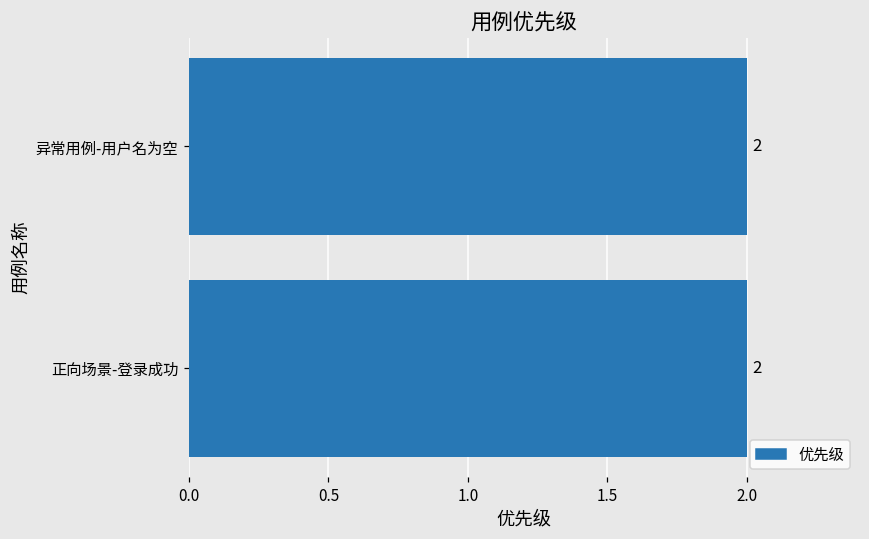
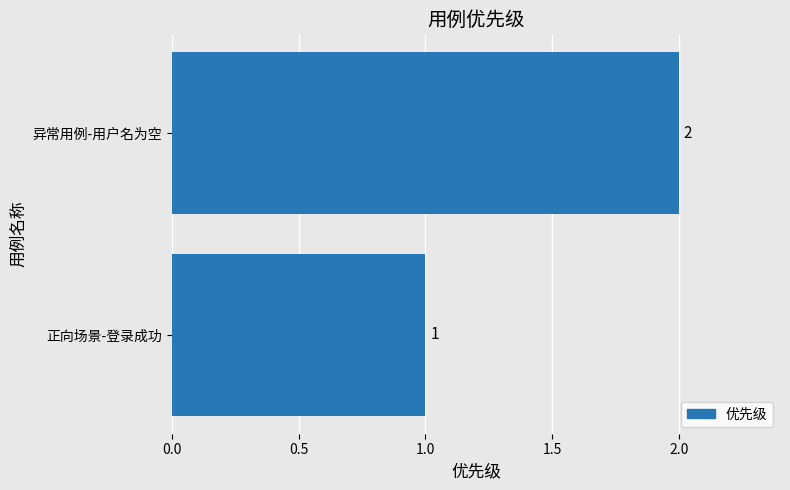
  {
    "异常用例-用户名为空": 2,
-   "正向场景-登录成功": 2
+   "正向场景-登录成功": 1
  }
